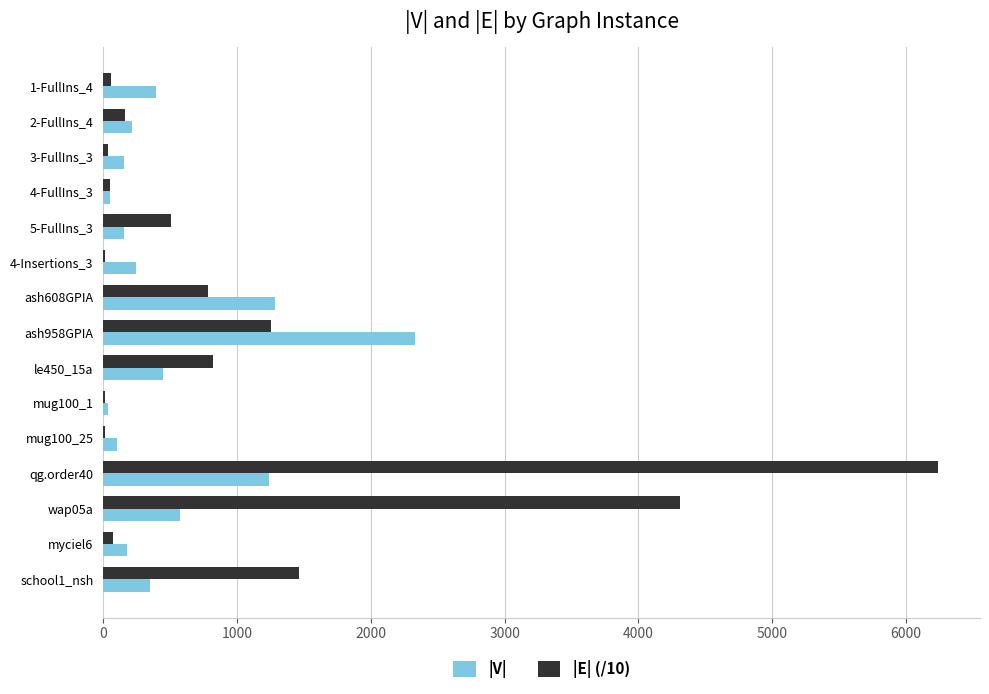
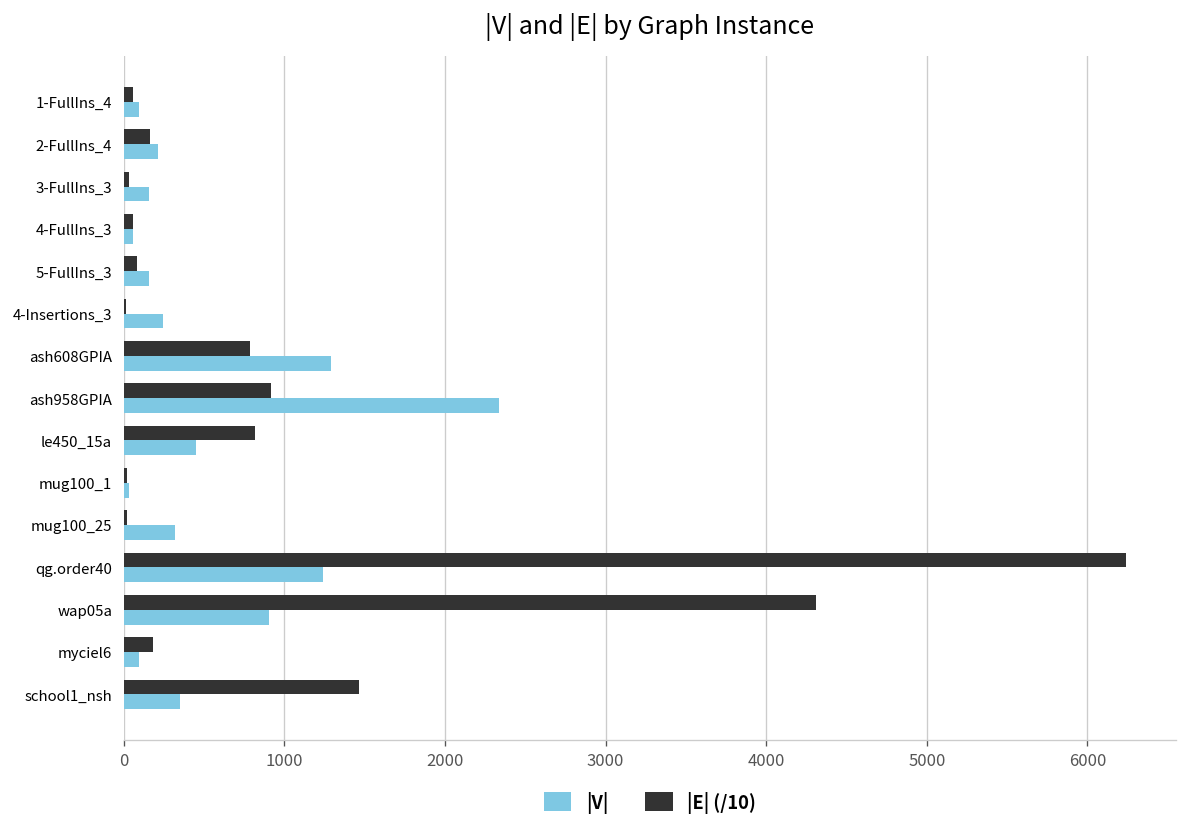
  {
    "|V|": {
-     "1-FullIns_4": 400,
+     "1-FullIns_4": 90,
      "2-FullIns_4": 210,
      "3-FullIns_3": 150,
      "4-FullIns_3": 50,
      "5-FullIns_3": 150,
      "4-Insertions_3": 250,
      "ash608GPIA": 1290,
      "ash958GPIA": 2330,
      "le450_15a": 450,
      "mug100_1": 30,
-     "mug100_25": 100,
+     "mug100_25": 320,
      "qg.order40": 1240,
-     "wap05a": 570,
-     "myciel6": 170,
+     "wap05a": 910,
+     "myciel6": 100,
      "school1_nsh": 350
    },
    "|E| (/10)": {
      "1-FullIns_4": 60,
      "2-FullIns_4": 160,
      "3-FullIns_3": 30,
      "4-FullIns_3": 50,
-     "5-FullIns_3": 510,
+     "5-FullIns_3": 80,
      "ash608GPIA": 780,
-     "ash958GPIA": 1250,
+     "ash958GPIA": 920,
      "le450_15a": 820,
      "qg.order40": 6240,
      "wap05a": 4310,
-     "myciel6": 80,
+     "myciel6": 180,
      "school1_nsh": 1460
    }
  }
